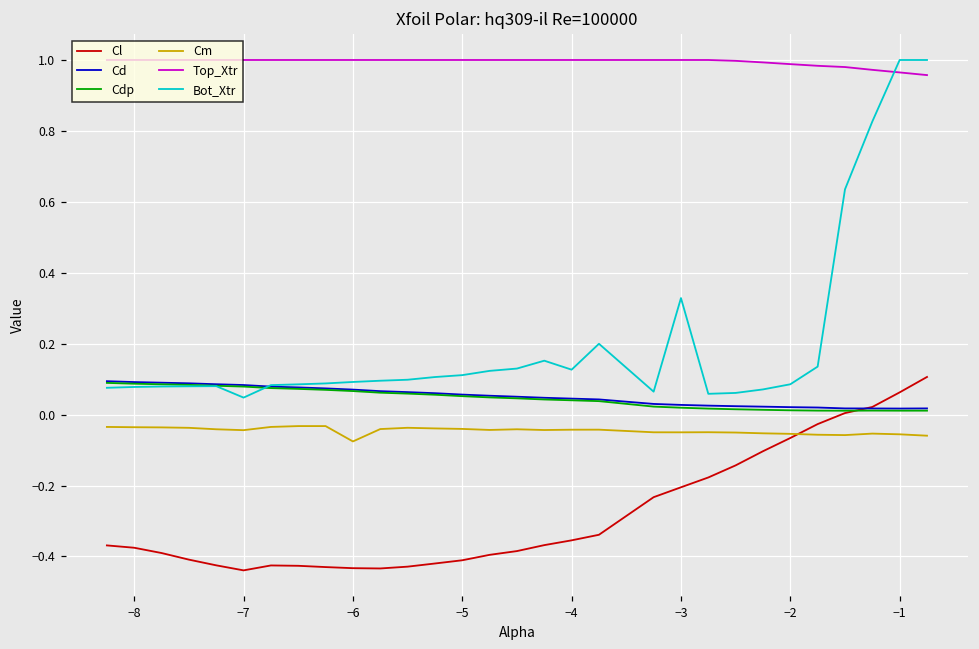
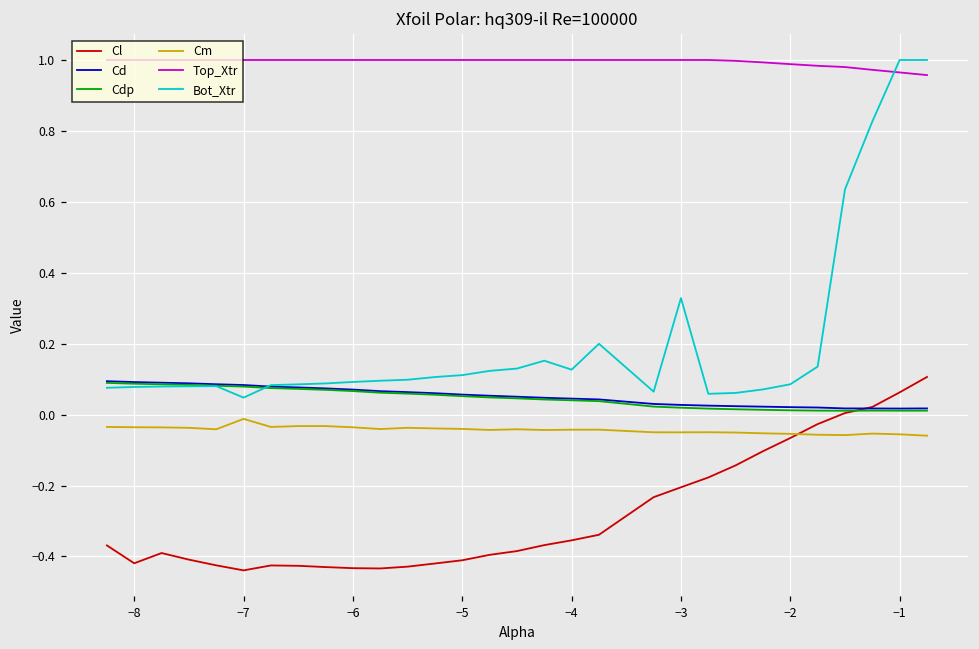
  {
    "Cl": {
-     "−8": -0.38,
+     "−8": -0.42,
      "−7": -0.44,
      "−6": -0.43,
      "−5": -0.41,
      "−4": -0.35,
      "−3": -0.21,
      "−2": -0.07,
      "−1": 0.06
    },
    "Cd": {
      "−2": 0.02
    },
    "Cdp": {
      "−2": 0.01
    },
    "Cm": {
      "−8": -0.04,
-     "−7": -0.04,
-     "−6": -0.08,
+     "−7": -0.01,
+     "−6": -0.04,
      "−5": -0.04,
      "−4": -0.04,
      "−3": -0.05,
      "−2": -0.05,
      "−1": -0.06
    },
    "Top_Xtr": {
      "−7": 1.00,
      "−6": 1.00,
      "−5": 1.00,
      "−4": 1.00,
      "−3": 1.00,
      "−2": 0.99,
      "−1": 0.96
    },
    "Bot_Xtr": {
      "−8": 0.08,
      "−7": 0.05,
      "−6": 0.09,
      "−5": 0.11,
      "−4": 0.13,
      "−3": 0.33,
      "−2": 0.09,
      "−1": 1.00
    }
  }
